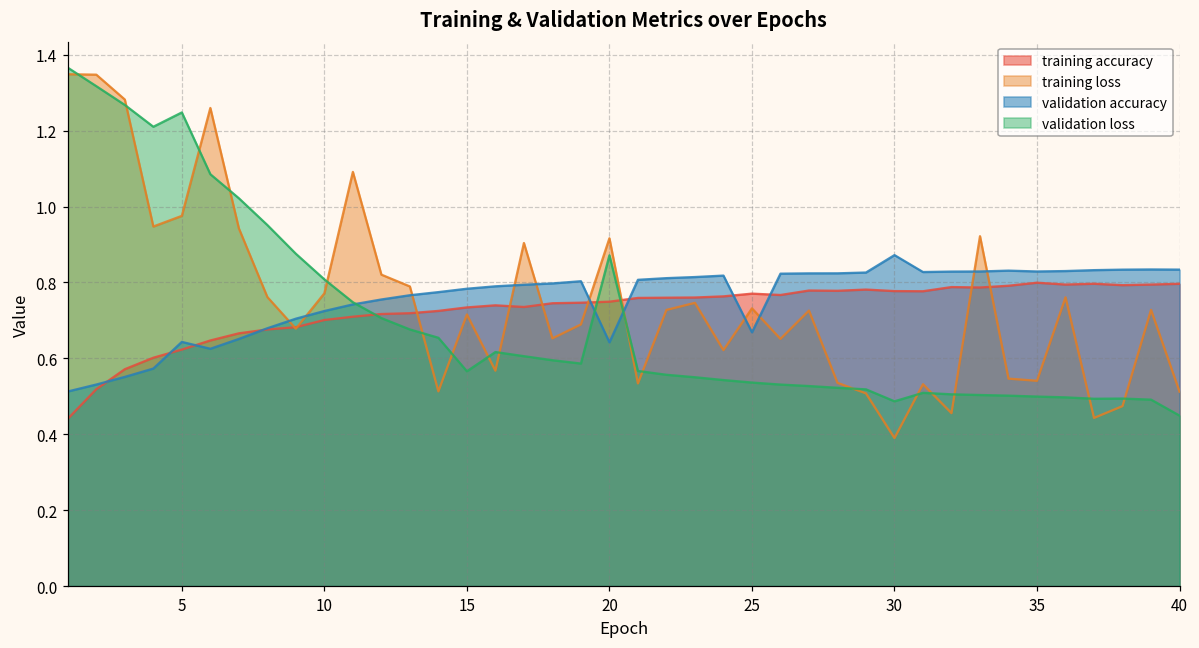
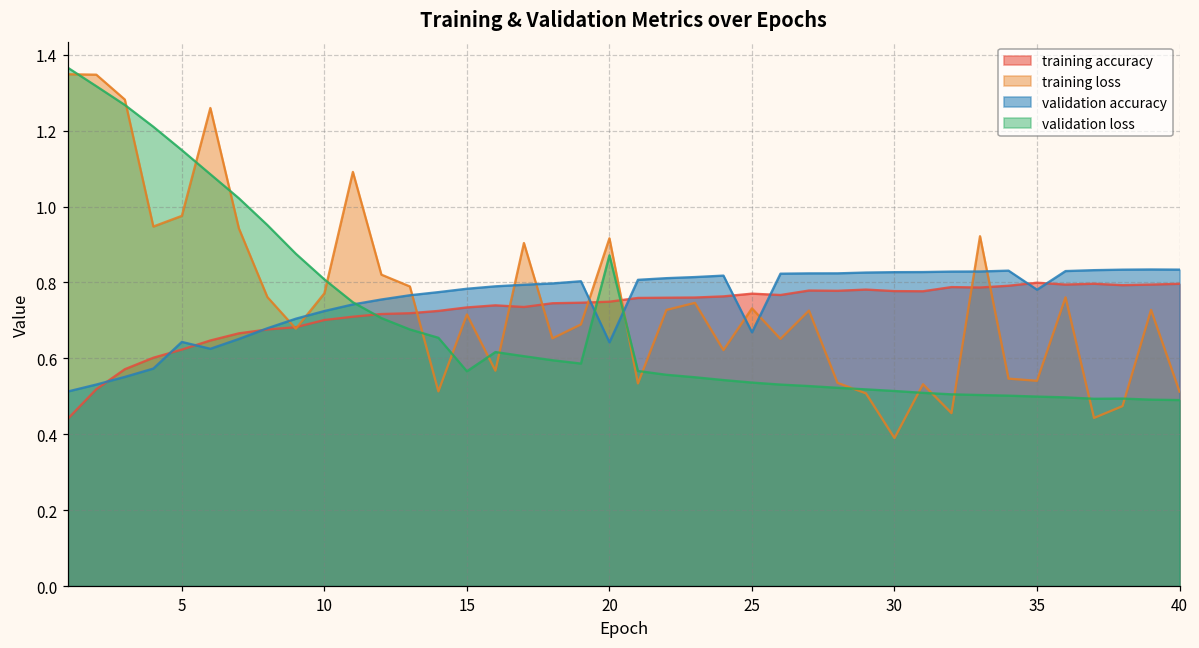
  {
    "validation accuracy": {
      "5": 0.64,
      "10": 0.72,
      "15": 0.78,
      "20": 0.64,
      "25": 0.67,
-     "30": 0.87,
-     "35": 0.83,
+     "30": 0.83,
+     "35": 0.78,
      "40": 0.83
    },
    "validation loss": {
-     "5": 1.25,
+     "5": 1.15,
      "10": 0.81,
      "15": 0.57,
      "20": 0.87,
      "25": 0.54,
-     "30": 0.49,
+     "30": 0.51,
      "35": 0.50,
-     "40": 0.45
+     "40": 0.49
    }
  }
